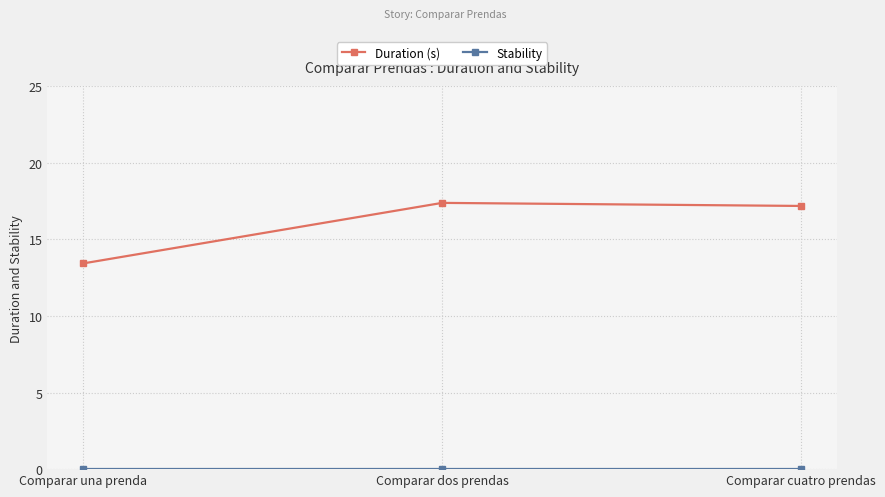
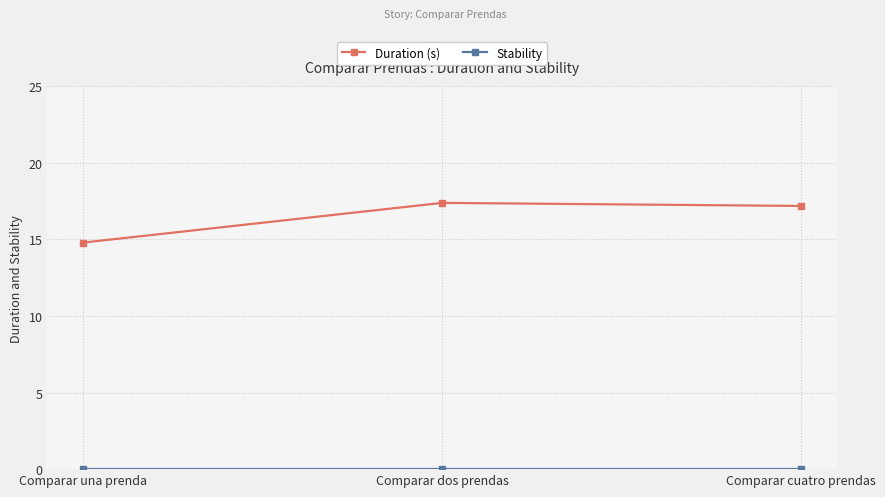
  {
    "Duration (s)": {
-     "Comparar una prenda": 13.4,
+     "Comparar una prenda": 14.8,
      "Comparar dos prendas": 17.4,
      "Comparar cuatro prendas": 17.2
    },
    "Stability": {
      "Comparar una prenda": 0.0,
      "Comparar dos prendas": 0.0,
      "Comparar cuatro prendas": 0.0
    }
  }
